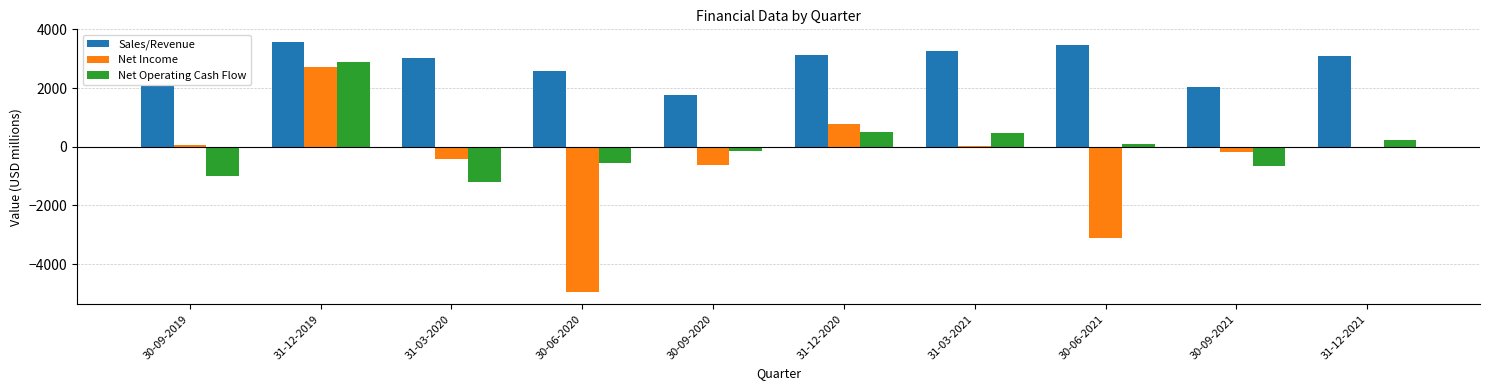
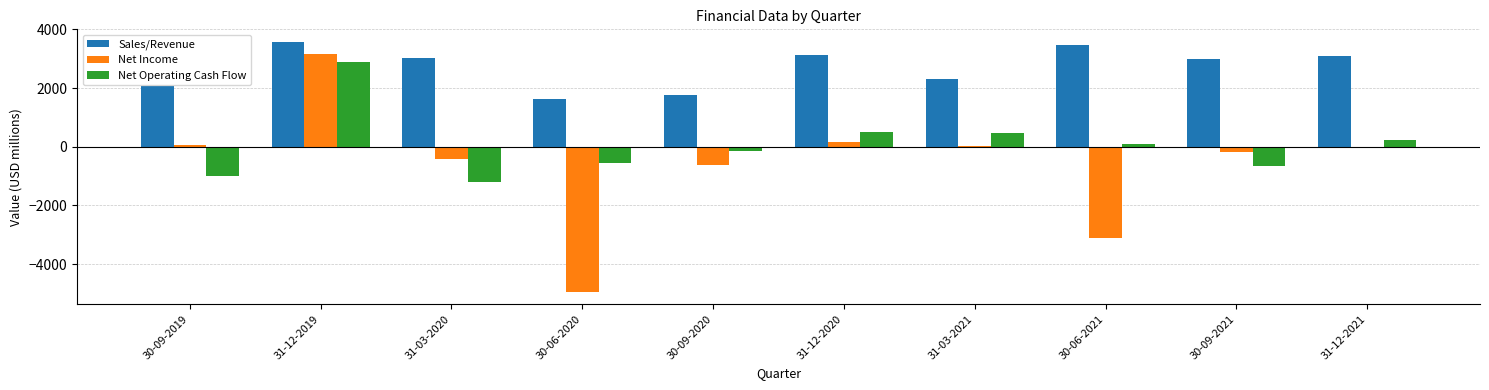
  {
    "Sales/Revenue": {
      "30-09-2019": 2100,
      "31-12-2019": 3600,
      "31-03-2020": 3000,
-     "30-06-2020": 2600,
+     "30-06-2020": 1600,
      "30-09-2020": 1800,
      "31-12-2020": 3100,
-     "31-03-2021": 3300,
+     "31-03-2021": 2300,
      "30-06-2021": 3500,
-     "30-09-2021": 2000,
+     "30-09-2021": 3000,
      "31-12-2021": 3100
    },
    "Net Income": {
-     "31-12-2019": 2700,
+     "31-12-2019": 3200,
      "31-03-2020": -400,
      "30-06-2020": -4900,
      "30-09-2020": -600,
-     "31-12-2020": 800,
+     "31-12-2020": 200,
      "30-06-2021": -3100,
      "30-09-2021": -200
    },
    "Net Operating Cash Flow": {
      "30-09-2019": -1000,
      "31-12-2019": 2900,
      "31-03-2020": -1200,
      "30-06-2020": -500,
      "30-09-2020": -100,
      "31-12-2020": 500,
      "31-03-2021": 500,
      "30-06-2021": 100,
      "30-09-2021": -700,
      "31-12-2021": 200
    }
  }
